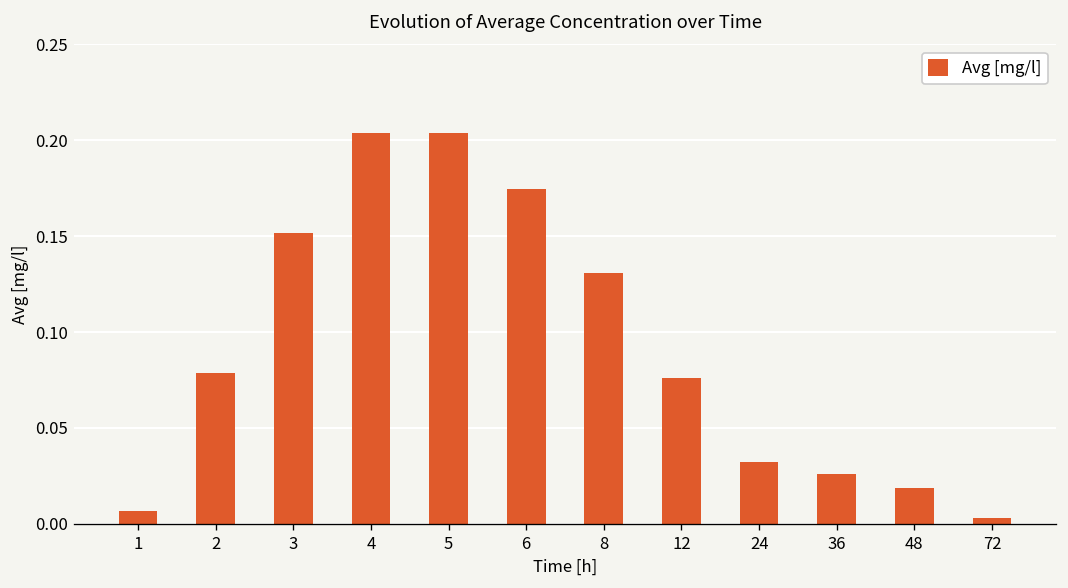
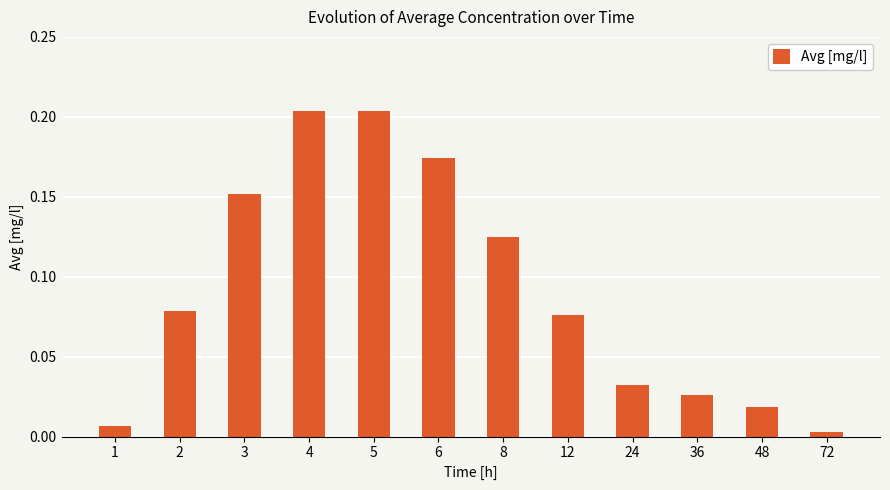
  {
    "1": 0.007,
    "2": 0.079,
    "3": 0.152,
    "4": 0.204,
    "5": 0.204,
    "6": 0.175,
-   "8": 0.131,
+   "8": 0.125,
    "12": 0.076,
    "24": 0.032,
    "36": 0.026,
    "48": 0.019,
    "72": 0.003
  }
